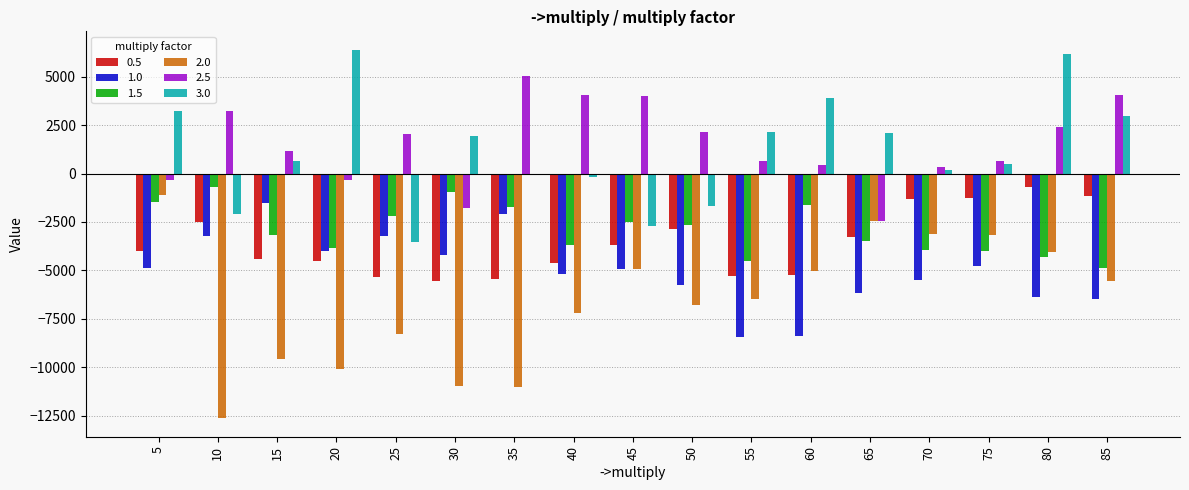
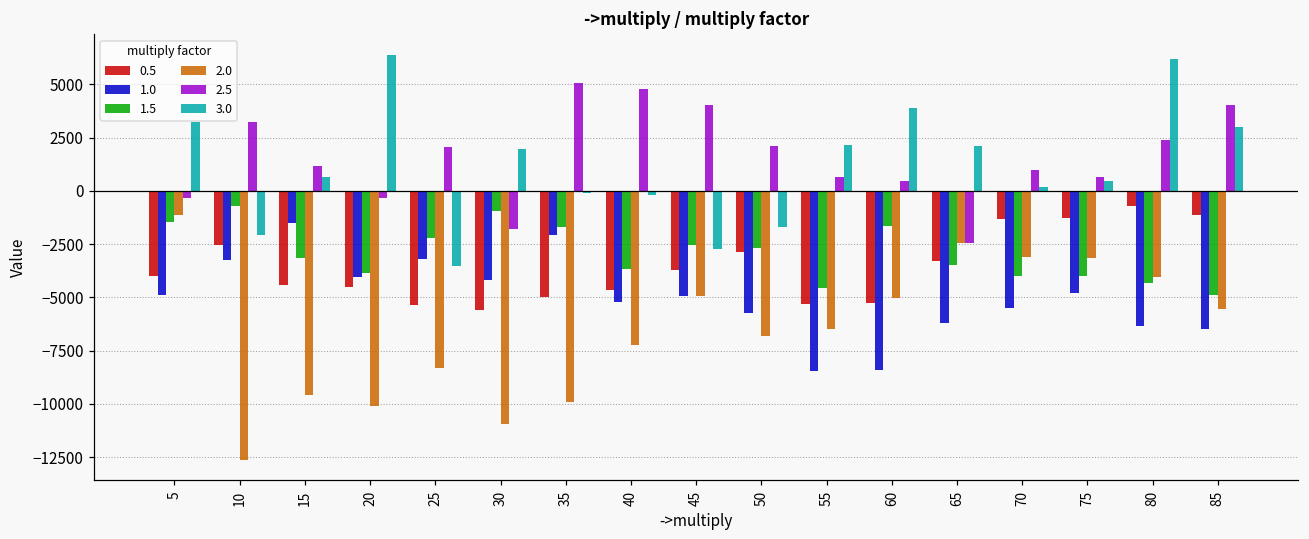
  {
    "0.5": {
      "5": -4000,
      "10": -2500,
      "15": -4400,
      "20": -4500,
      "25": -5400,
      "30": -5600,
-     "35": -5500,
+     "35": -5000,
      "40": -4600,
      "45": -3700,
      "50": -2900,
      "55": -5300,
      "60": -5300,
      "65": -3300,
      "70": -1300,
      "75": -1300,
      "80": -700,
      "85": -1100
    },
    "1.0": {
      "5": -4900,
      "10": -3200,
      "15": -1500,
      "20": -4000,
      "25": -3200,
      "30": -4200,
      "35": -2100,
      "40": -5200,
      "45": -4900,
      "50": -5700,
      "55": -8500,
      "60": -8400,
      "65": -6200,
      "70": -5500,
      "75": -4800,
      "80": -6400,
      "85": -6500
    },
    "1.5": {
      "5": -1500,
      "10": -700,
      "15": -3200,
      "20": -3900,
      "25": -2200,
      "30": -1000,
      "35": -1700,
      "40": -3700,
      "45": -2500,
      "50": -2700,
      "55": -4500,
      "60": -1600,
      "65": -3500,
      "70": -4000,
      "75": -4000,
      "80": -4300,
      "85": -4900
    },
    "2.0": {
      "5": -1100,
      "10": -12600,
      "15": -9600,
      "20": -10100,
      "25": -8300,
      "30": -11000,
-     "35": -11000,
+     "35": -9900,
      "40": -7200,
      "45": -4900,
      "50": -6800,
      "55": -6500,
      "60": -5100,
      "65": -2400,
      "70": -3100,
      "75": -3200,
      "80": -4100,
      "85": -5500
    },
    "2.5": {
      "5": -300,
      "10": 3200,
      "15": 1200,
      "20": -300,
      "25": 2000,
      "30": -1800,
      "35": 5100,
-     "40": 4000,
+     "40": 4800,
      "45": 4000,
      "50": 2100,
      "55": 700,
      "60": 500,
      "65": -2500,
-     "70": 400,
+     "70": 1000,
      "75": 600,
      "80": 2400,
      "85": 4100
    },
    "3.0": {
      "5": 3200,
      "10": -2100,
      "15": 700,
      "20": 6400,
      "25": -3500,
      "30": 1900,
      "40": -200,
      "45": -2700,
      "50": -1700,
      "55": 2200,
      "60": 3900,
      "65": 2100,
      "70": 200,
      "75": 500,
      "80": 6200,
      "85": 3000
    }
  }
